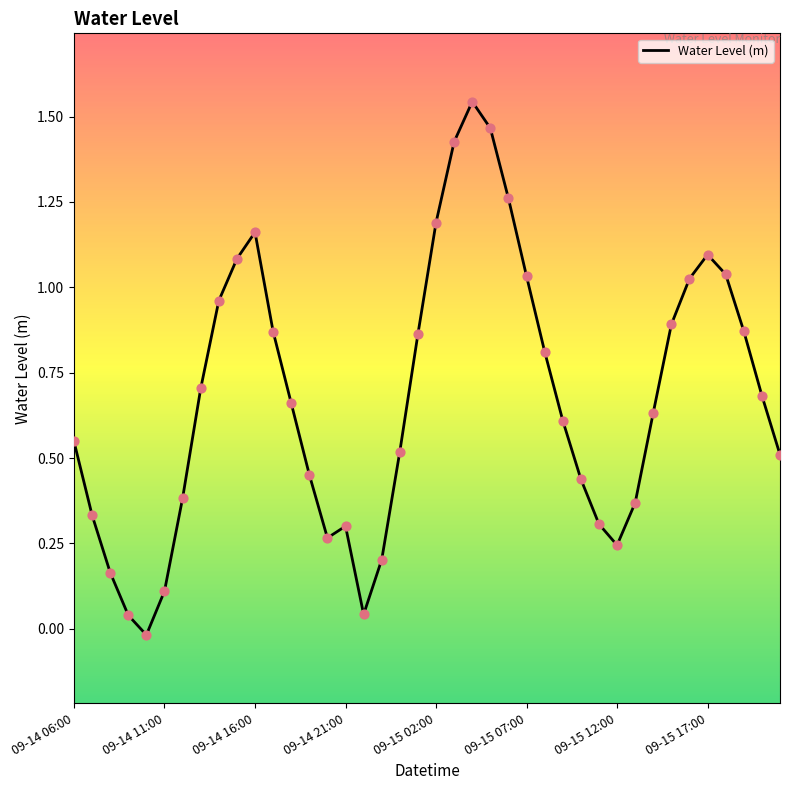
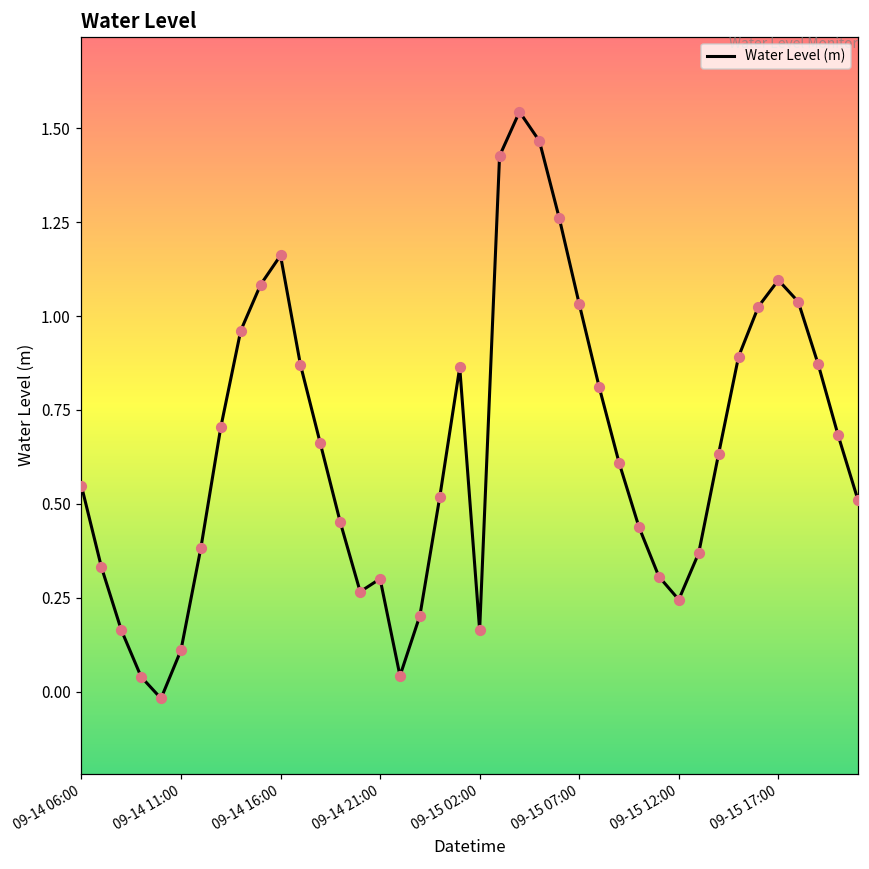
  {
    "09-14 06:00": 0.55,
    "09-14 11:00": 0.11,
    "09-14 16:00": 1.16,
    "09-14 21:00": 0.30,
-   "09-15 02:00": 1.19,
+   "09-15 02:00": 0.16,
    "09-15 07:00": 1.03,
    "09-15 12:00": 0.24,
    "09-15 17:00": 1.10
  }
